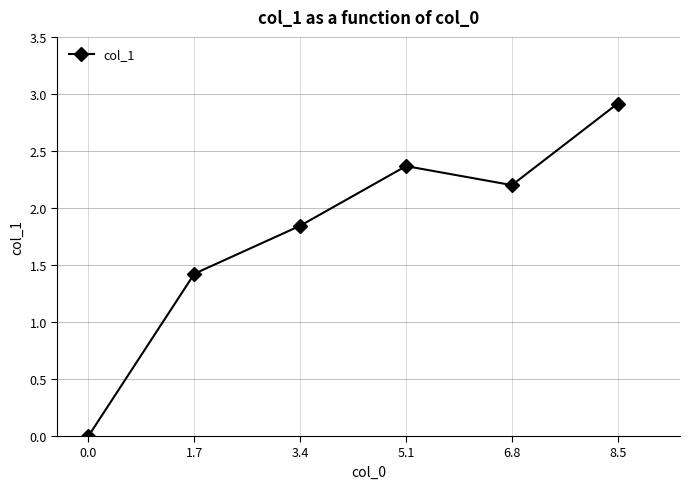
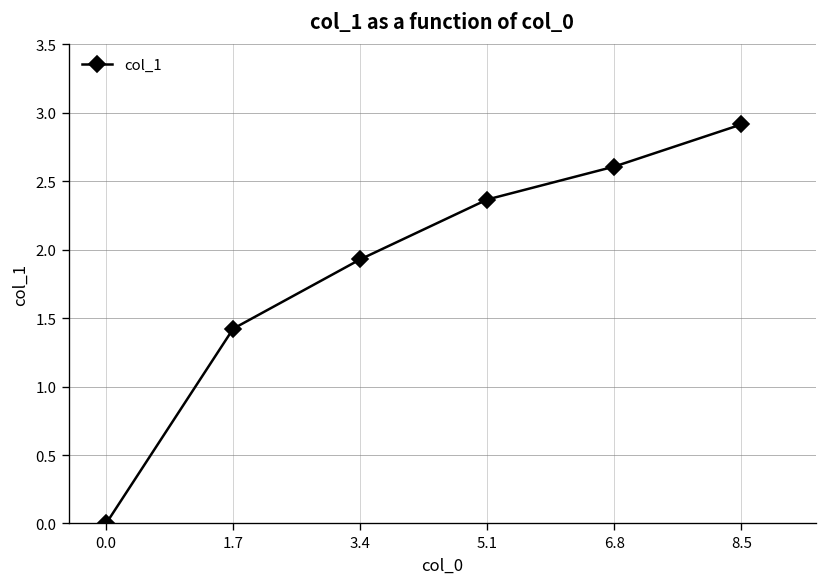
  {
    "0.0": 0.00,
    "1.7": 1.42,
-   "3.4": 1.84,
+   "3.4": 1.93,
    "5.1": 2.37,
-   "6.8": 2.20,
+   "6.8": 2.61,
    "8.5": 2.92
  }
